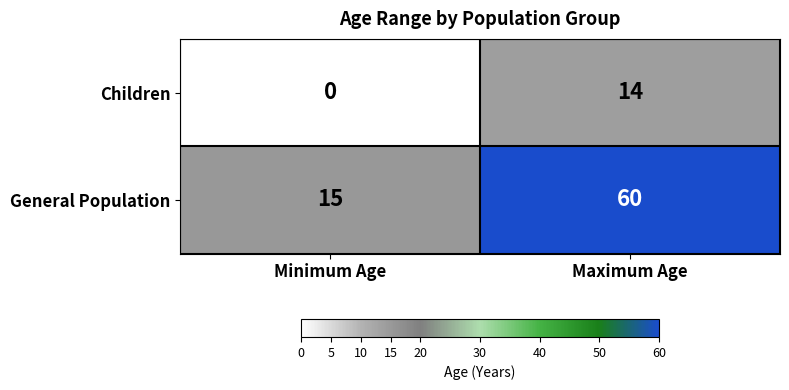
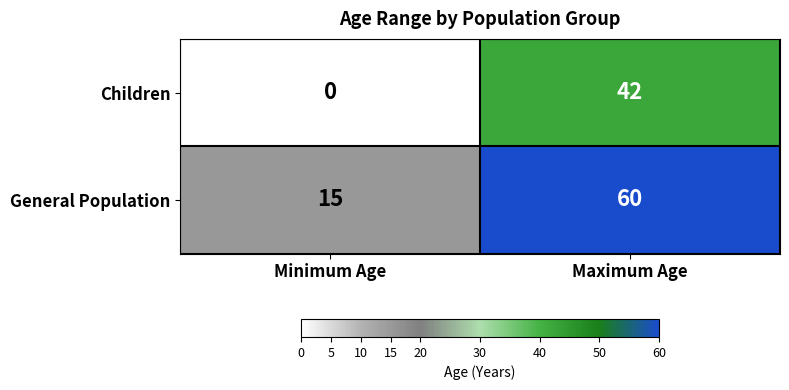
  {
    "Children": {
      "Minimum Age": 0,
-     "Maximum Age": 14
+     "Maximum Age": 42
    },
    "General Population": {
      "Minimum Age": 15,
      "Maximum Age": 60
    }
  }
